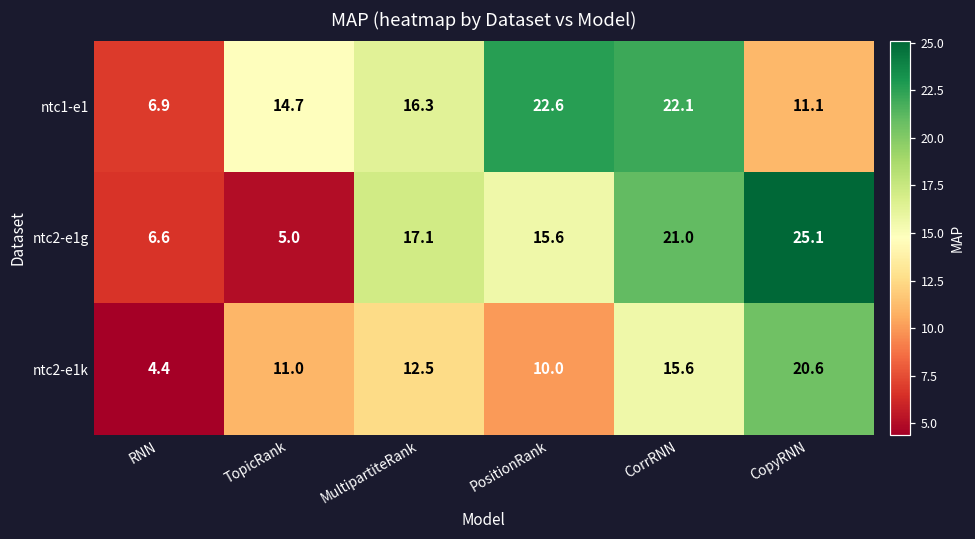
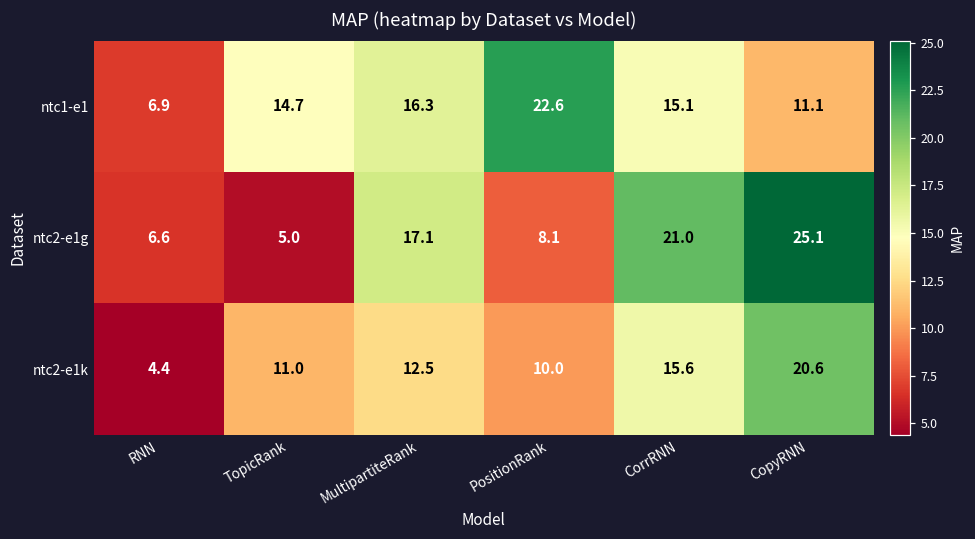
  {
    "ntc1-e1": {
      "RNN": 6.9,
      "TopicRank": 14.7,
      "MultipartiteRank": 16.3,
      "PositionRank": 22.6,
-     "CorrRNN": 22.1,
+     "CorrRNN": 15.1,
      "CopyRNN": 11.1
    },
    "ntc2-e1g": {
      "RNN": 6.6,
      "TopicRank": 5.0,
      "MultipartiteRank": 17.1,
-     "PositionRank": 15.6,
+     "PositionRank": 8.1,
      "CorrRNN": 21.0,
      "CopyRNN": 25.1
    },
    "ntc2-e1k": {
      "RNN": 4.4,
      "TopicRank": 11.0,
      "MultipartiteRank": 12.5,
      "PositionRank": 10.0,
      "CorrRNN": 15.6,
      "CopyRNN": 20.6
    }
  }
